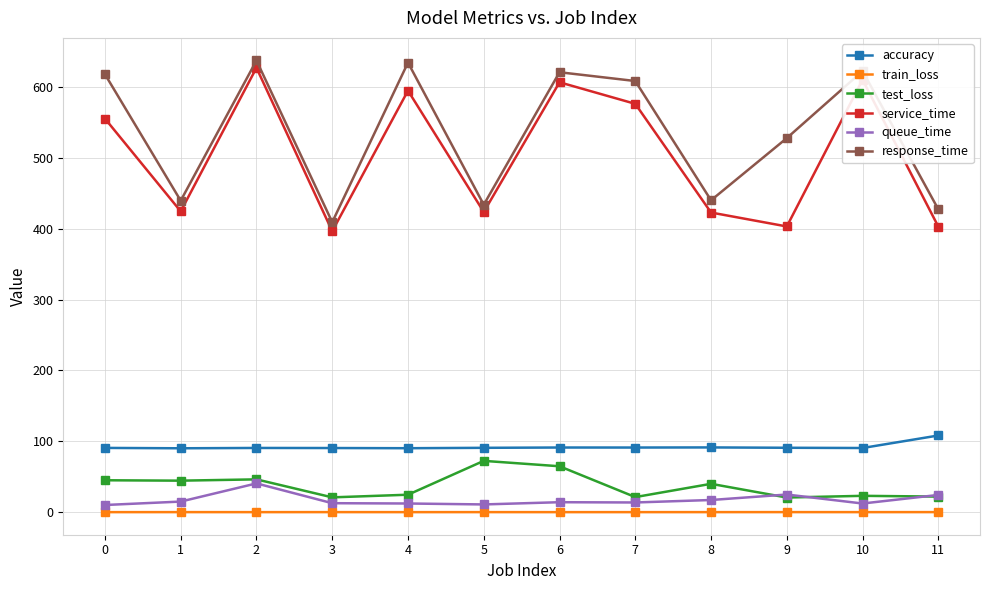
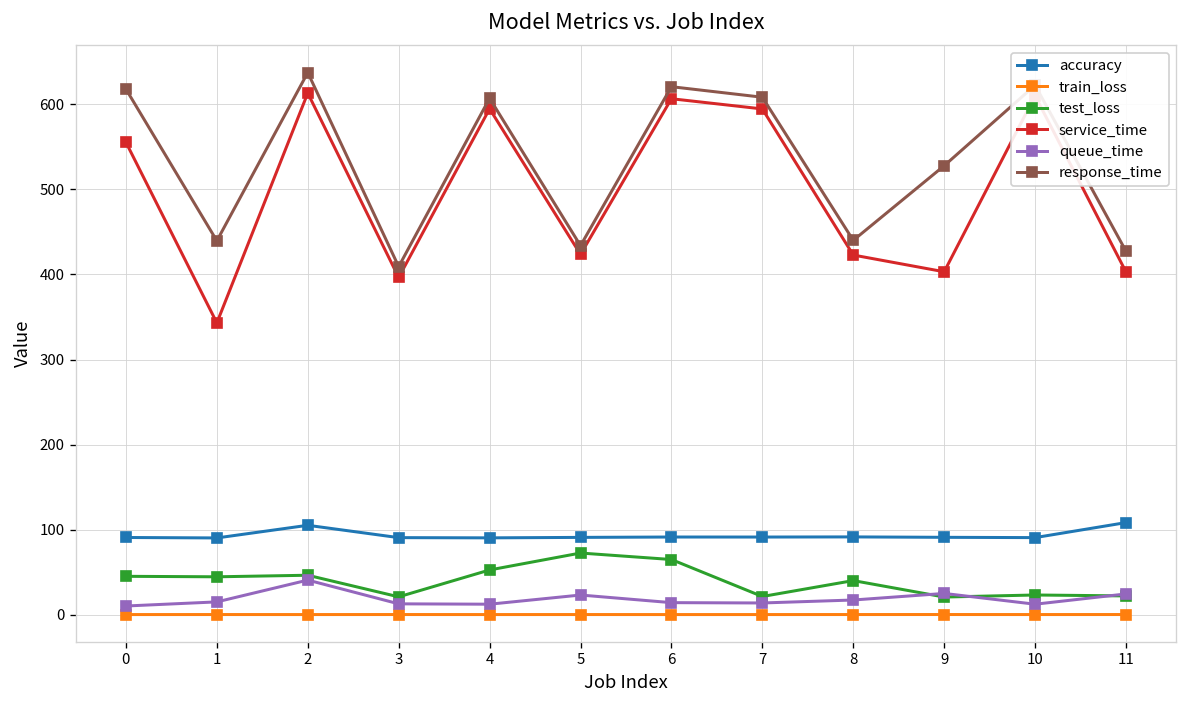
  {
    "accuracy": {
      "0": 90,
      "1": 90,
-     "2": 90,
+     "2": 110,
      "3": 90,
      "4": 90,
      "5": 90,
      "6": 90,
      "7": 90,
      "8": 90,
      "9": 90,
      "10": 90,
      "11": 110
    },
    "train_loss": {
      "0": 0,
      "1": 0,
      "2": 0,
      "3": 0,
      "4": 0,
      "5": 0,
      "6": 0,
      "7": 0,
      "8": 0,
      "9": 0,
      "10": 0,
      "11": 0
    },
    "test_loss": {
      "0": 50,
      "1": 40,
      "2": 50,
      "3": 20,
-     "4": 20,
+     "4": 50,
      "5": 70,
      "6": 60,
      "7": 20,
      "8": 40,
      "9": 20,
      "10": 20
    },
    "service_time": {
      "0": 560,
-     "1": 420,
-     "2": 630,
+     "1": 340,
+     "2": 610,
      "3": 400,
      "4": 590,
      "5": 420,
      "6": 610,
-     "7": 580,
+     "7": 590,
      "8": 420,
      "9": 400,
      "11": 400
    },
    "queue_time": {
      "0": 10,
      "1": 20,
      "2": 40,
      "3": 10,
      "4": 10,
-     "5": 10,
+     "5": 20,
      "6": 10,
      "7": 10,
      "8": 20,
      "9": 20,
      "10": 10
    },
    "response_time": {
      "0": 620,
      "1": 440,
      "2": 640,
      "3": 410,
-     "4": 630,
+     "4": 610,
      "5": 430,
      "6": 620,
      "7": 610,
      "8": 440,
      "9": 530,
      "11": 430
    }
  }
